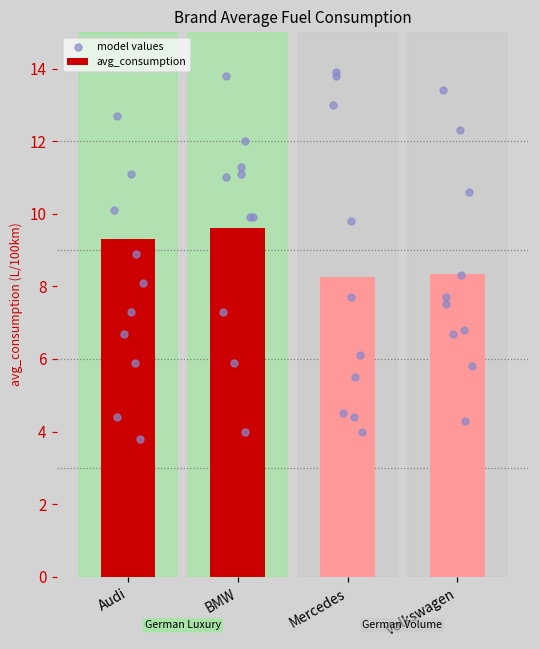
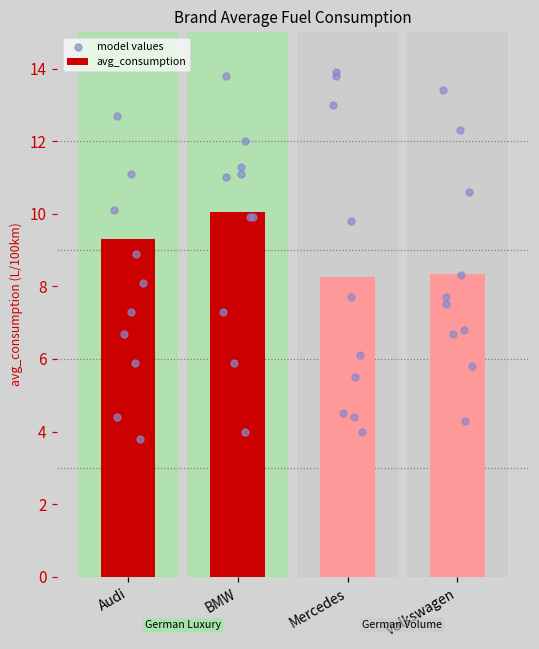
  {
    "avg_consumption": {
      "Audi": 9.3,
-     "BMW": 9.6,
+     "BMW": 10.0,
      "Mercedes": 8.3,
      "Volkswagen": 8.3
    }
  }
